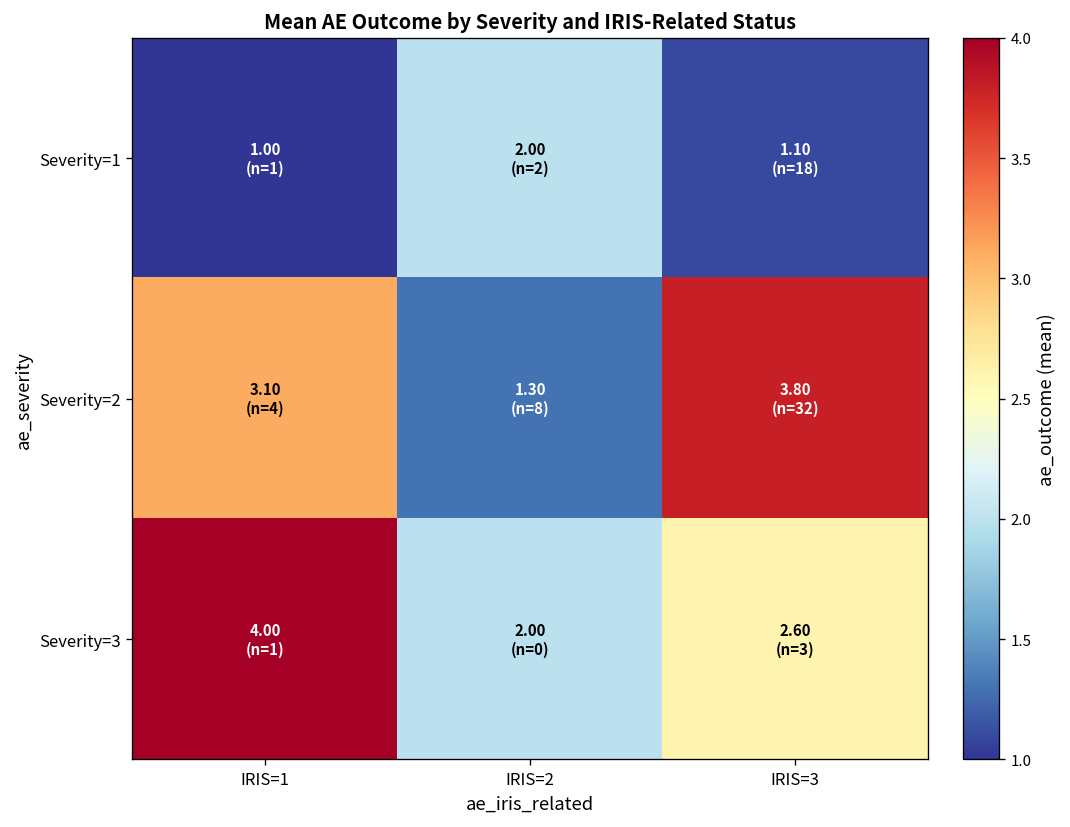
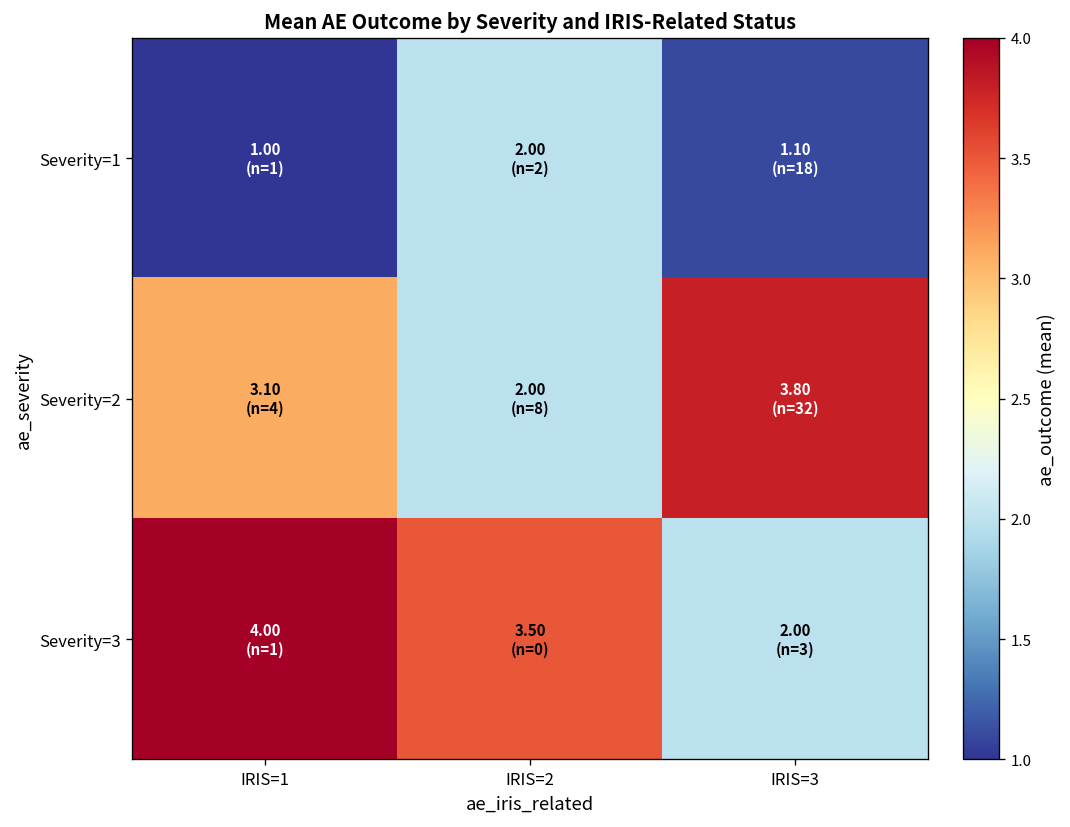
  {
    "Severity=2": {
-     "IRIS=2": 1.30
+     "IRIS=2": 2.00
    },
    "Severity=3": {
-     "IRIS=2": 2.00,
-     "IRIS=3": 2.60
+     "IRIS=2": 3.50,
+     "IRIS=3": 2.00
    }
  }
